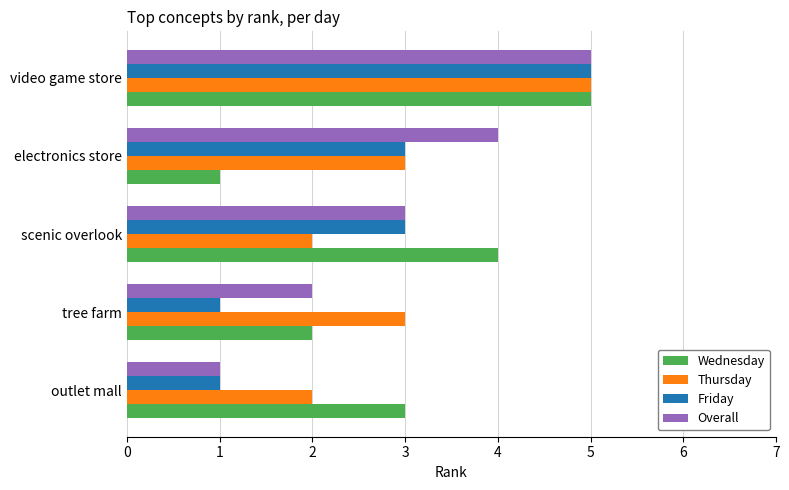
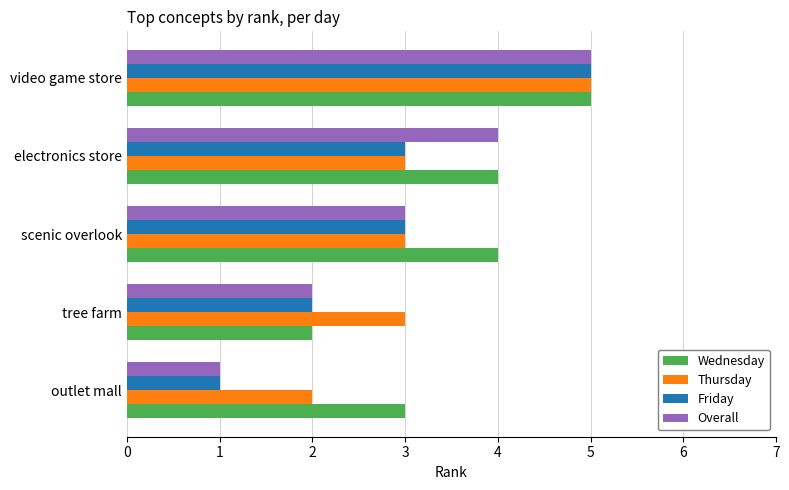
  {
    "Wednesday": {
      "video game store": 5,
-     "electronics store": 1,
+     "electronics store": 4,
      "scenic overlook": 4,
      "tree farm": 2,
      "outlet mall": 3
    },
    "Thursday": {
      "video game store": 5,
      "electronics store": 3,
-     "scenic overlook": 2,
+     "scenic overlook": 3,
      "tree farm": 3,
      "outlet mall": 2
    },
    "Friday": {
      "video game store": 5,
      "electronics store": 3,
      "scenic overlook": 3,
-     "tree farm": 1,
+     "tree farm": 2,
      "outlet mall": 1
    },
    "Overall": {
      "video game store": 5,
      "electronics store": 4,
      "scenic overlook": 3,
      "tree farm": 2,
      "outlet mall": 1
    }
  }
